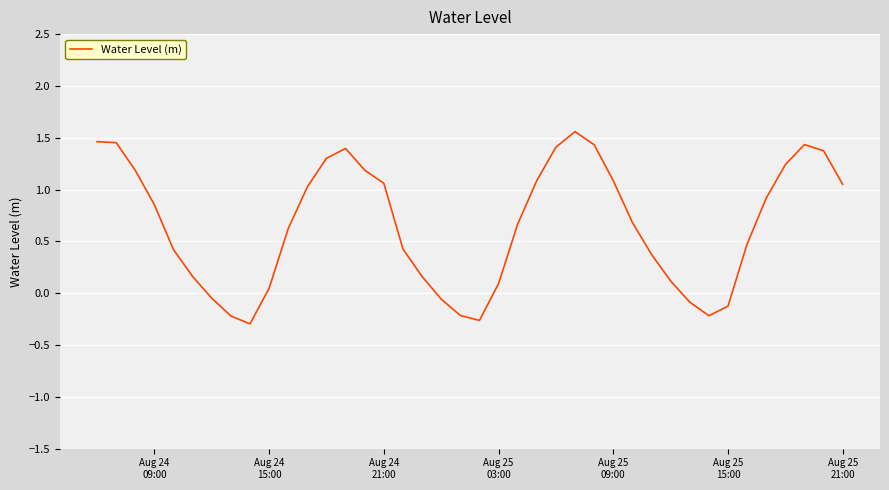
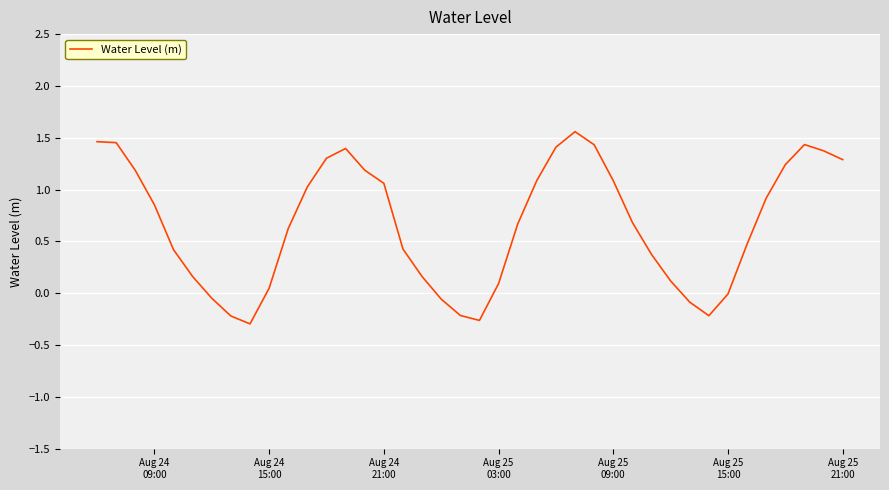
  {
    "Aug 24 09:00": 0.85,
    "Aug 24 15:00": 0.05,
    "Aug 24 21:00": 1.06,
    "Aug 25 03:00": 0.09,
    "Aug 25 09:00": 1.09,
-   "Aug 25 15:00": -0.12,
-   "Aug 25 21:00": 1.05
+   "Aug 25 15:00": -0.01,
+   "Aug 25 21:00": 1.29
  }
